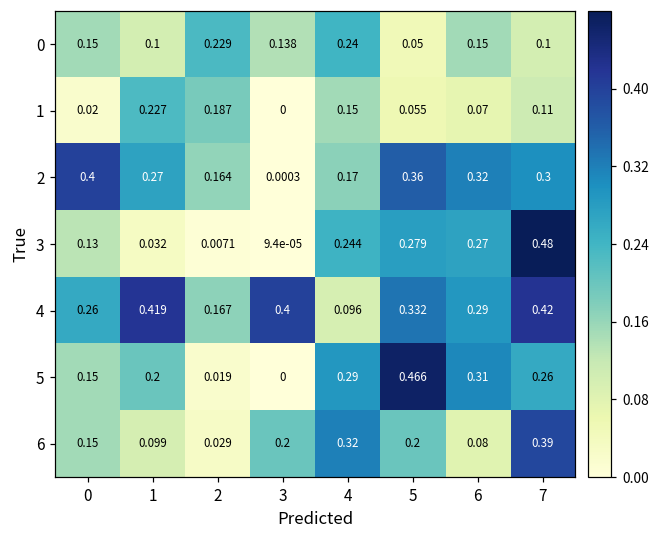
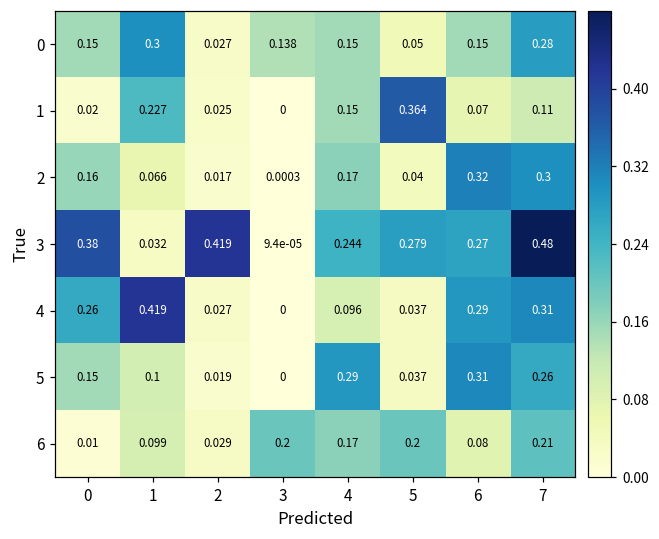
  {
    "0": {
      "0": "0.15",
-     "1": "0.1",
-     "2": "0.229",
+     "1": "0.3",
+     "2": "0.027",
      "3": "0.138",
-     "4": "0.24",
+     "4": "0.15",
      "5": "0.05",
      "6": "0.15",
-     "7": "0.1"
+     "7": "0.28"
    },
    "1": {
      "0": "0.02",
      "1": "0.227",
-     "2": "0.187",
+     "2": "0.025",
      "3": "0",
      "4": "0.15",
-     "5": "0.055",
+     "5": "0.364",
      "6": "0.07",
      "7": "0.11"
    },
    "2": {
-     "0": "0.4",
-     "1": "0.27",
-     "2": "0.164",
+     "0": "0.16",
+     "1": "0.066",
+     "2": "0.017",
      "3": "0.0003",
      "4": "0.17",
-     "5": "0.36",
+     "5": "0.04",
      "6": "0.32",
      "7": "0.3"
    },
    "3": {
-     "0": "0.13",
+     "0": "0.38",
      "1": "0.032",
-     "2": "0.0071",
+     "2": "0.419",
      "3": "9.4e-05",
      "4": "0.244",
      "5": "0.279",
      "6": "0.27",
      "7": "0.48"
    },
    "4": {
      "0": "0.26",
      "1": "0.419",
-     "2": "0.167",
-     "3": "0.4",
+     "2": "0.027",
+     "3": "0",
      "4": "0.096",
-     "5": "0.332",
+     "5": "0.037",
      "6": "0.29",
-     "7": "0.42"
+     "7": "0.31"
    },
    "5": {
      "0": "0.15",
-     "1": "0.2",
+     "1": "0.1",
      "2": "0.019",
      "3": "0",
      "4": "0.29",
-     "5": "0.466",
+     "5": "0.037",
      "6": "0.31",
      "7": "0.26"
    },
    "6": {
-     "0": "0.15",
+     "0": "0.01",
      "1": "0.099",
      "2": "0.029",
      "3": "0.2",
-     "4": "0.32",
+     "4": "0.17",
      "5": "0.2",
      "6": "0.08",
-     "7": "0.39"
+     "7": "0.21"
    }
  }
